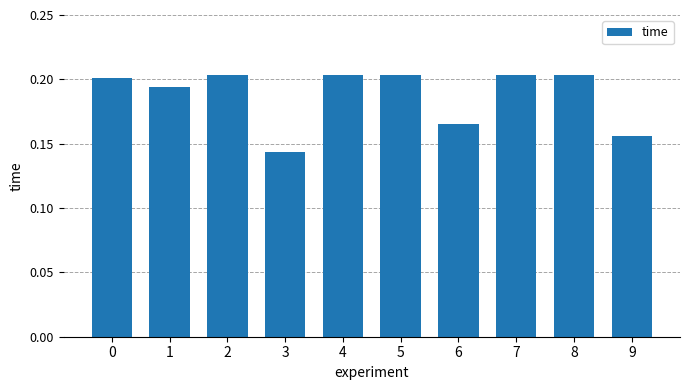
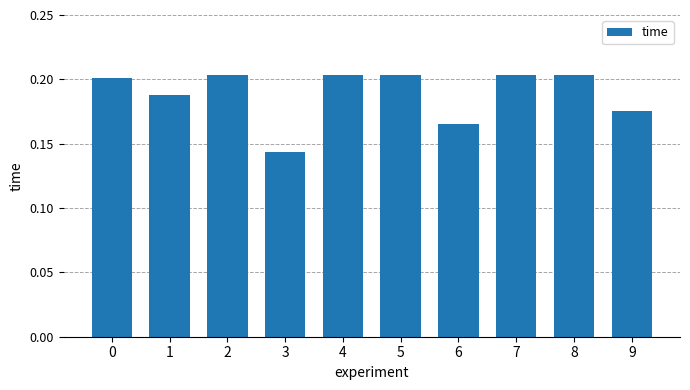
  {
    "0": 0.201,
-   "1": 0.194,
+   "1": 0.188,
    "2": 0.203,
    "3": 0.144,
    "4": 0.203,
    "5": 0.203,
    "6": 0.165,
    "7": 0.203,
    "8": 0.203,
-   "9": 0.156
+   "9": 0.176
  }
